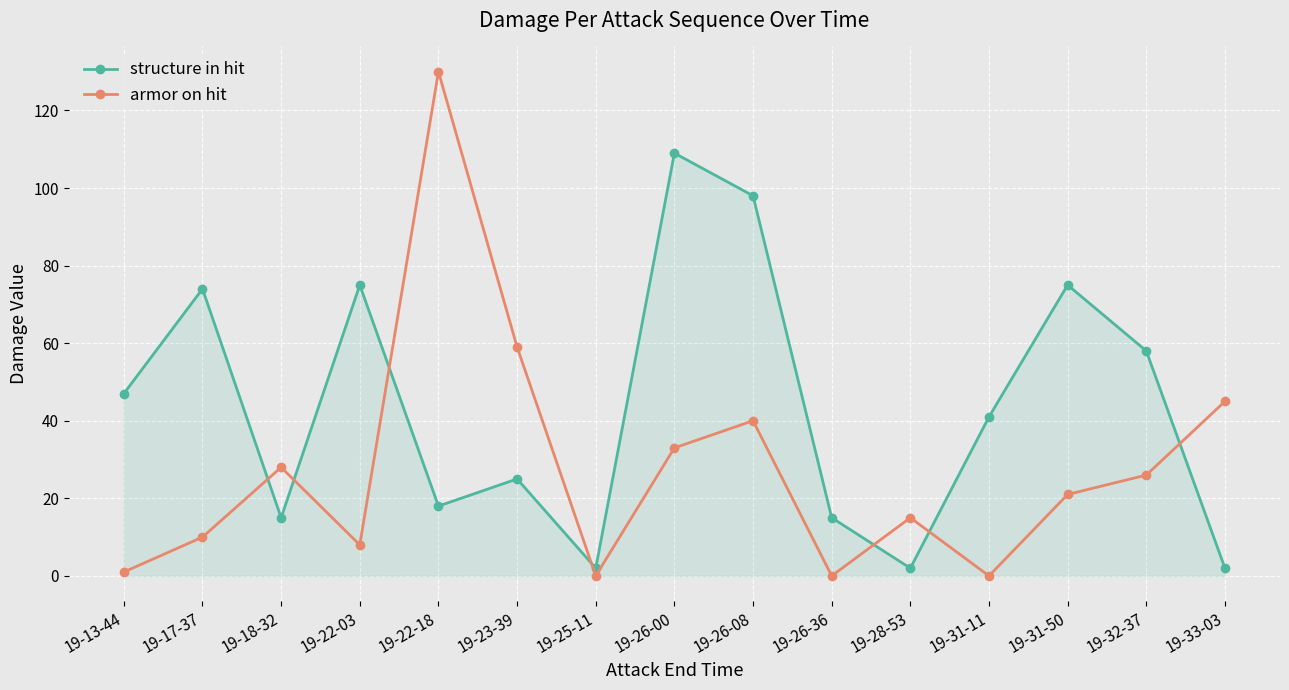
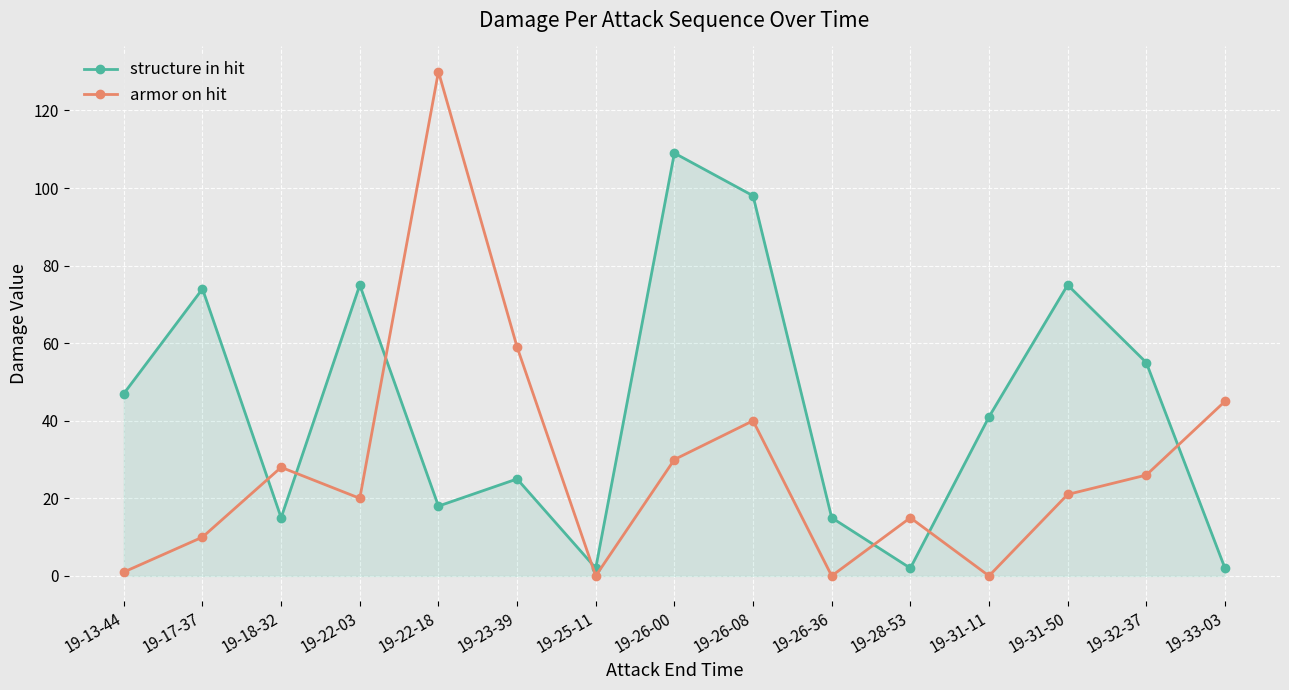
  {
    "structure in hit": {
      "19-13-44": 47,
      "19-17-37": 74,
      "19-18-32": 15,
      "19-22-03": 75,
      "19-22-18": 18,
      "19-23-39": 25,
      "19-25-11": 2,
      "19-26-00": 109,
      "19-26-08": 98,
      "19-26-36": 15,
      "19-28-53": 2,
      "19-31-11": 41,
      "19-31-50": 75,
-     "19-32-37": 58,
+     "19-32-37": 55,
      "19-33-03": 2
    },
    "armor on hit": {
      "19-13-44": 1,
      "19-17-37": 10,
      "19-18-32": 28,
-     "19-22-03": 8,
+     "19-22-03": 20,
      "19-22-18": 130,
      "19-23-39": 59,
      "19-25-11": 0,
-     "19-26-00": 33,
+     "19-26-00": 30,
      "19-26-08": 40,
      "19-26-36": 0,
      "19-28-53": 15,
      "19-31-11": 0,
      "19-31-50": 21,
      "19-32-37": 26,
      "19-33-03": 45
    }
  }
